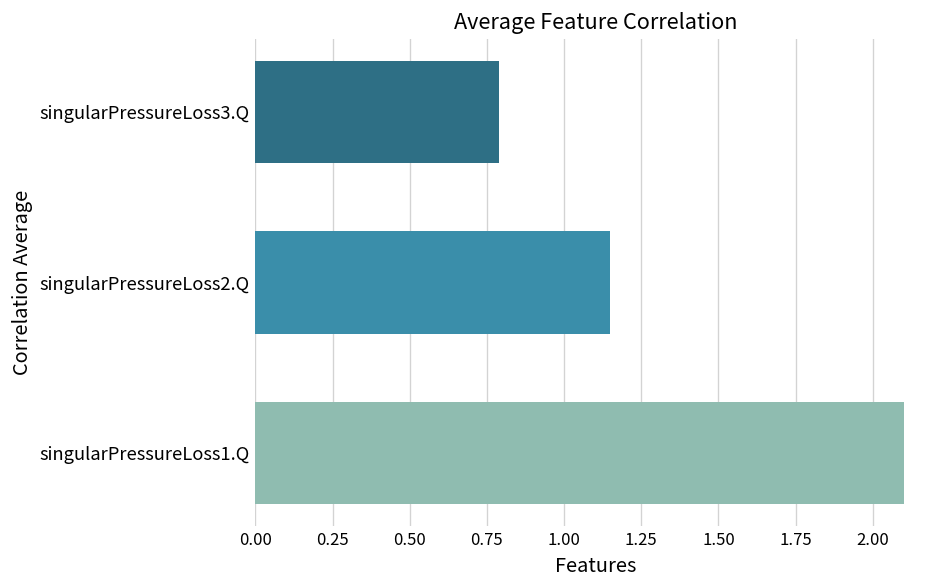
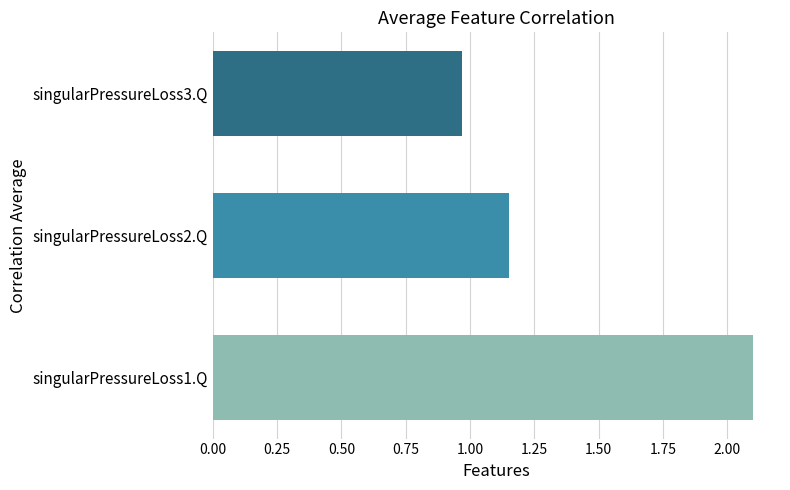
  {
-   "singularPressureLoss3.Q": 0.79,
+   "singularPressureLoss3.Q": 0.97,
    "singularPressureLoss2.Q": 1.15,
    "singularPressureLoss1.Q": 2.10
  }
